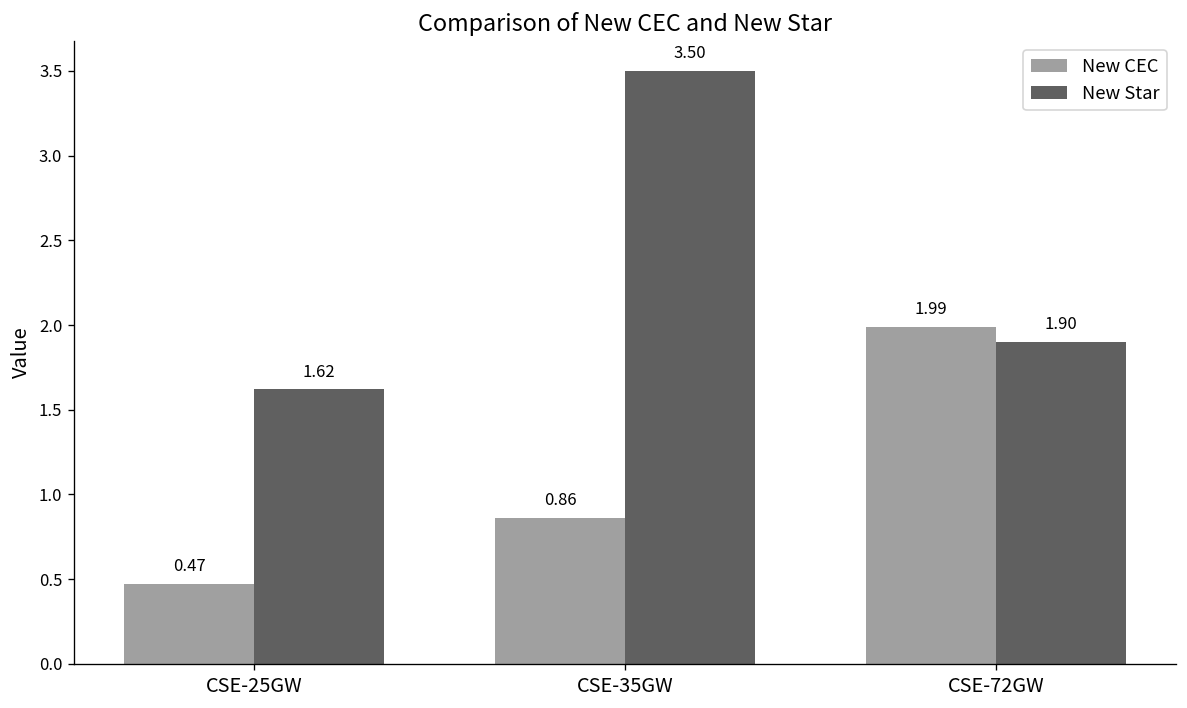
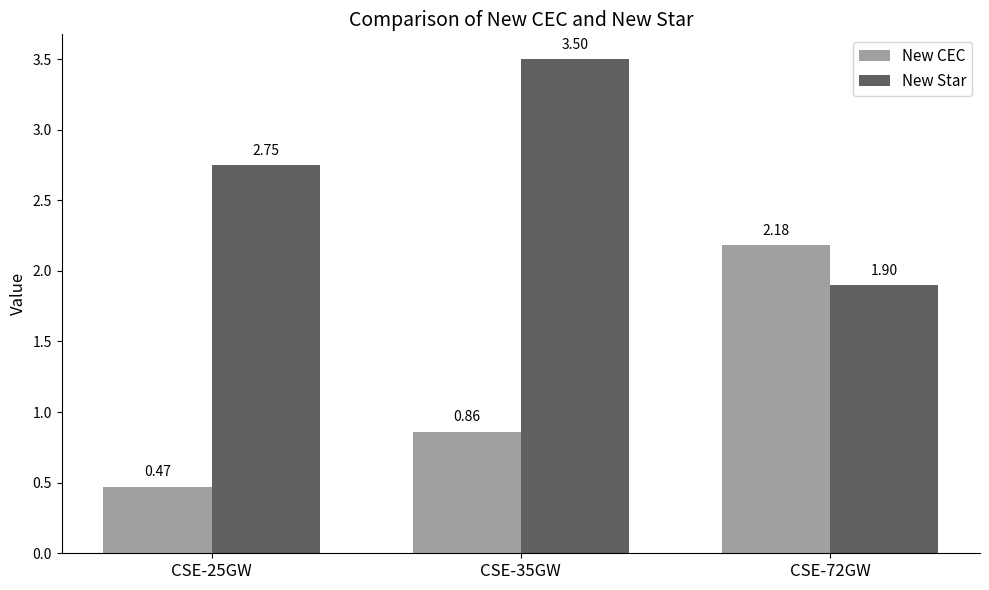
  {
    "New CEC": {
      "CSE-25GW": 0.47,
      "CSE-35GW": 0.86,
-     "CSE-72GW": 1.99
+     "CSE-72GW": 2.18
    },
    "New Star": {
-     "CSE-25GW": 1.62,
+     "CSE-25GW": 2.75,
      "CSE-35GW": 3.50,
      "CSE-72GW": 1.90
    }
  }
